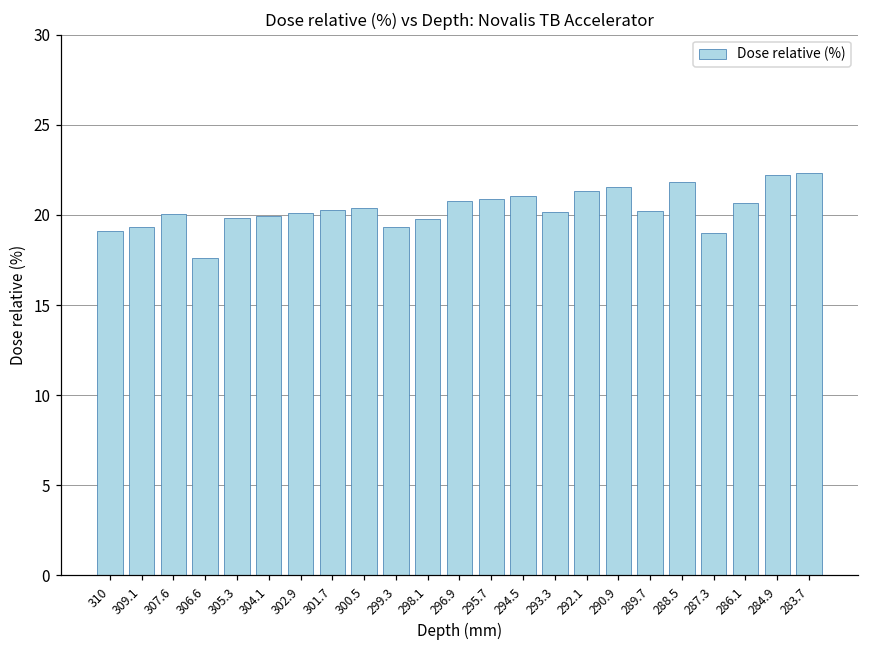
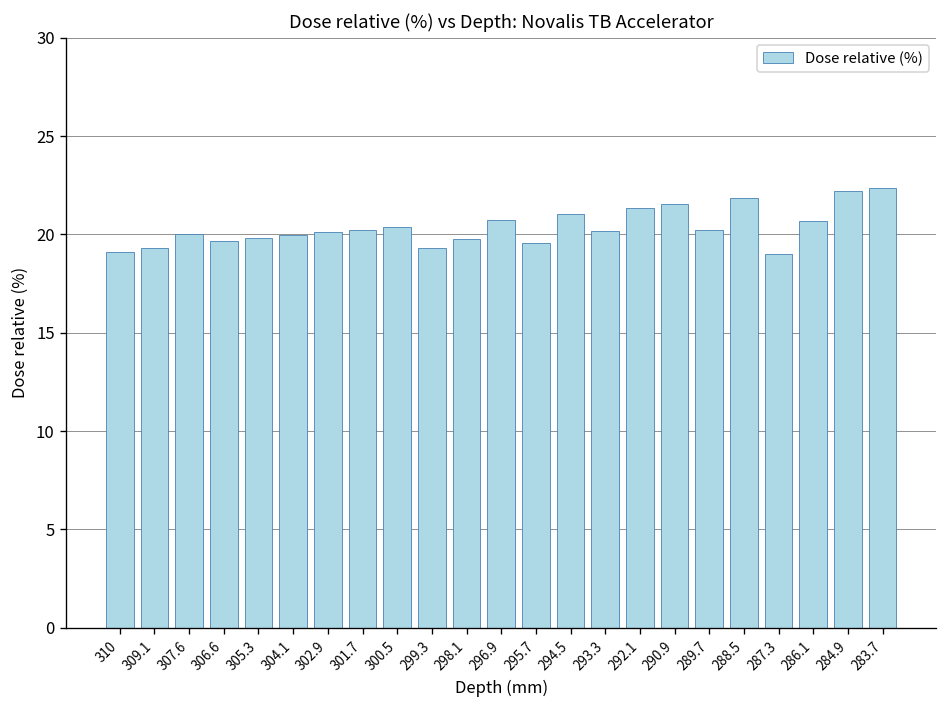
  {
    "310": 19.1,
    "309.1": 19.3,
    "307.6": 20.0,
-   "306.6": 17.6,
+   "306.6": 19.7,
    "305.3": 19.8,
    "304.1": 20.0,
    "302.9": 20.1,
    "301.7": 20.3,
    "300.5": 20.4,
    "299.3": 19.3,
    "298.1": 19.8,
    "296.9": 20.8,
-   "295.7": 20.9,
+   "295.7": 19.5,
    "294.5": 21.1,
    "293.3": 20.2,
    "292.1": 21.4,
    "290.9": 21.5,
    "289.7": 20.2,
    "288.5": 21.8,
    "287.3": 19.0,
    "286.1": 20.7,
    "284.9": 22.2,
    "283.7": 22.4
  }
